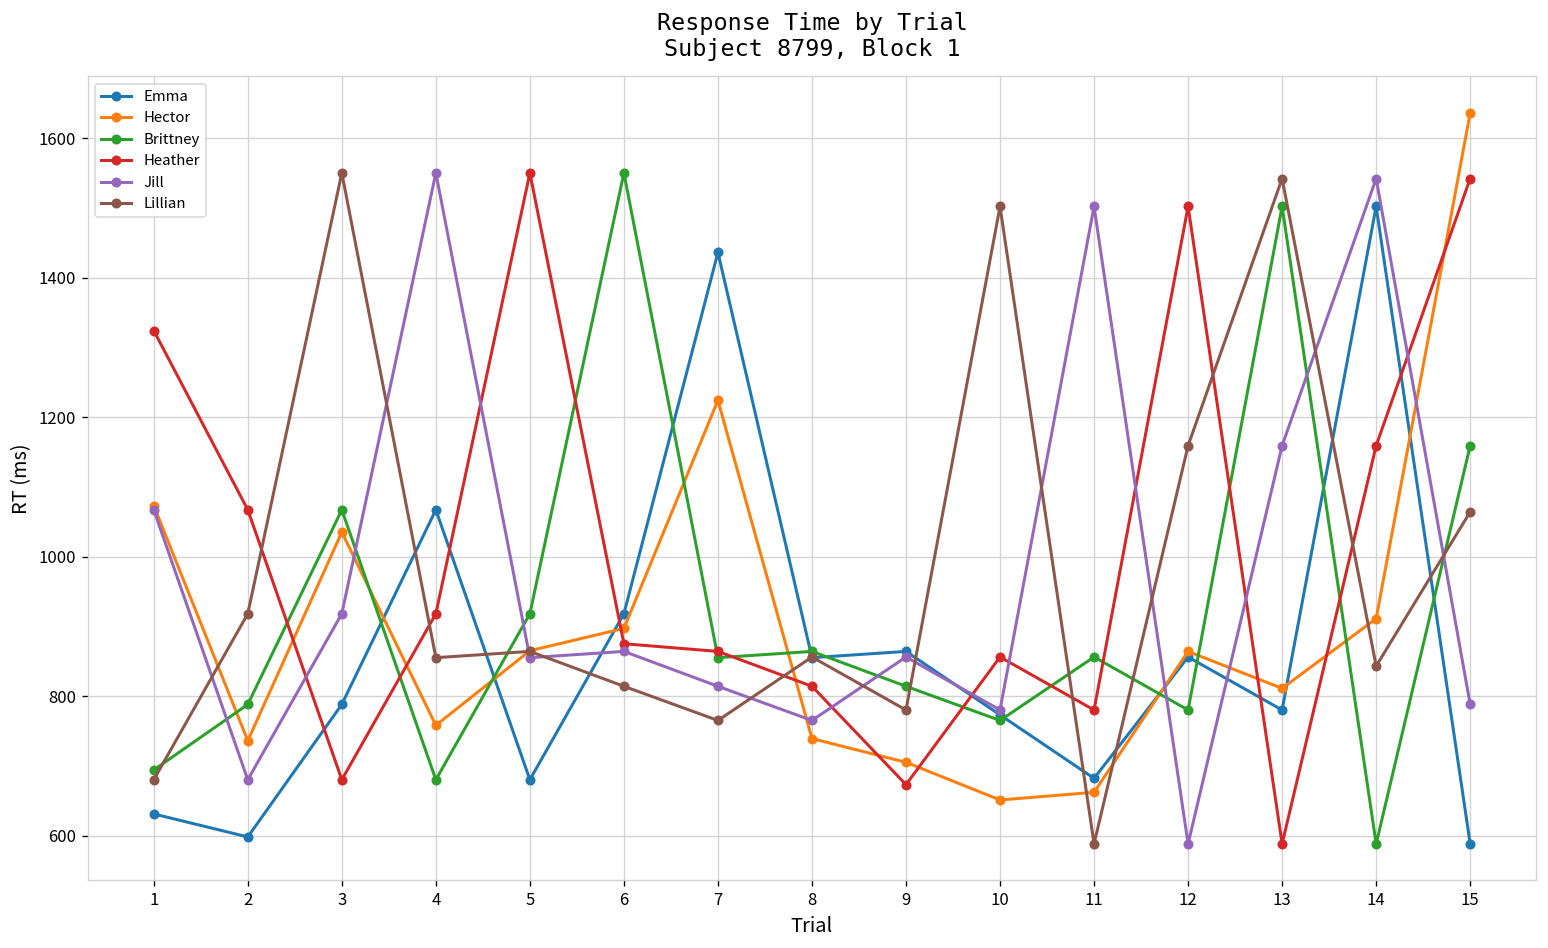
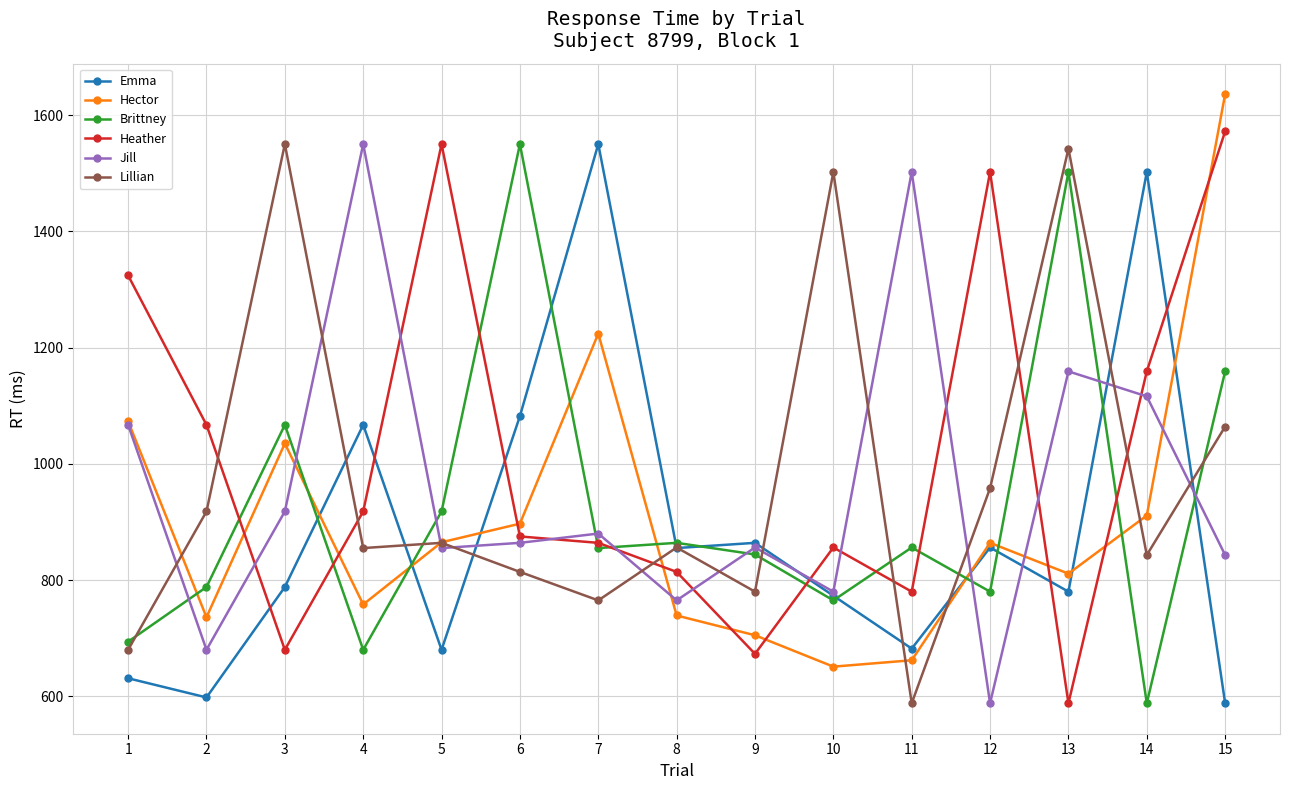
  {
    "Emma": {
      "1": 630,
      "2": 600,
      "3": 790,
      "4": 1070,
      "5": 680,
-     "6": 920,
-     "7": 1440,
+     "6": 1080,
+     "7": 1550,
      "9": 860,
      "10": 770,
      "11": 680,
      "12": 860,
      "13": 780,
      "14": 1500,
      "15": 590
    },
    "Hector": {
      "1": 1070,
      "2": 740,
      "3": 1040,
      "4": 760,
      "6": 900,
      "7": 1220,
      "8": 740,
      "9": 710,
      "10": 650,
      "11": 660,
      "12": 860,
      "13": 810,
      "14": 910,
      "15": 1640
    },
    "Brittney": {
      "1": 690,
      "2": 790,
      "3": 1070,
      "4": 680,
      "5": 920,
      "6": 1550,
      "7": 860,
      "8": 860,
-     "9": 810,
+     "9": 840,
      "10": 770,
      "11": 860,
      "12": 780,
      "13": 1500,
      "14": 590,
      "15": 1160
    },
    "Heather": {
      "1": 1320,
      "2": 1070,
      "3": 680,
      "4": 920,
      "5": 1550,
      "6": 880,
      "7": 860,
      "8": 810,
      "9": 670,
      "10": 860,
      "11": 780,
      "12": 1500,
      "13": 590,
      "14": 1160,
-     "15": 1540
+     "15": 1570
    },
    "Jill": {
      "1": 1070,
      "2": 680,
      "3": 920,
      "4": 1550,
      "5": 860,
      "6": 860,
-     "7": 810,
+     "7": 880,
      "8": 770,
      "9": 860,
      "10": 780,
      "11": 1500,
      "12": 590,
      "13": 1160,
-     "14": 1540,
-     "15": 790
+     "14": 1120,
+     "15": 840
    },
    "Lillian": {
      "1": 680,
      "2": 920,
      "3": 1550,
      "4": 860,
      "6": 810,
      "7": 770,
      "9": 780,
      "10": 1500,
      "11": 590,
-     "12": 1160,
+     "12": 960,
      "13": 1540,
      "14": 840,
      "15": 1060
    }
  }
